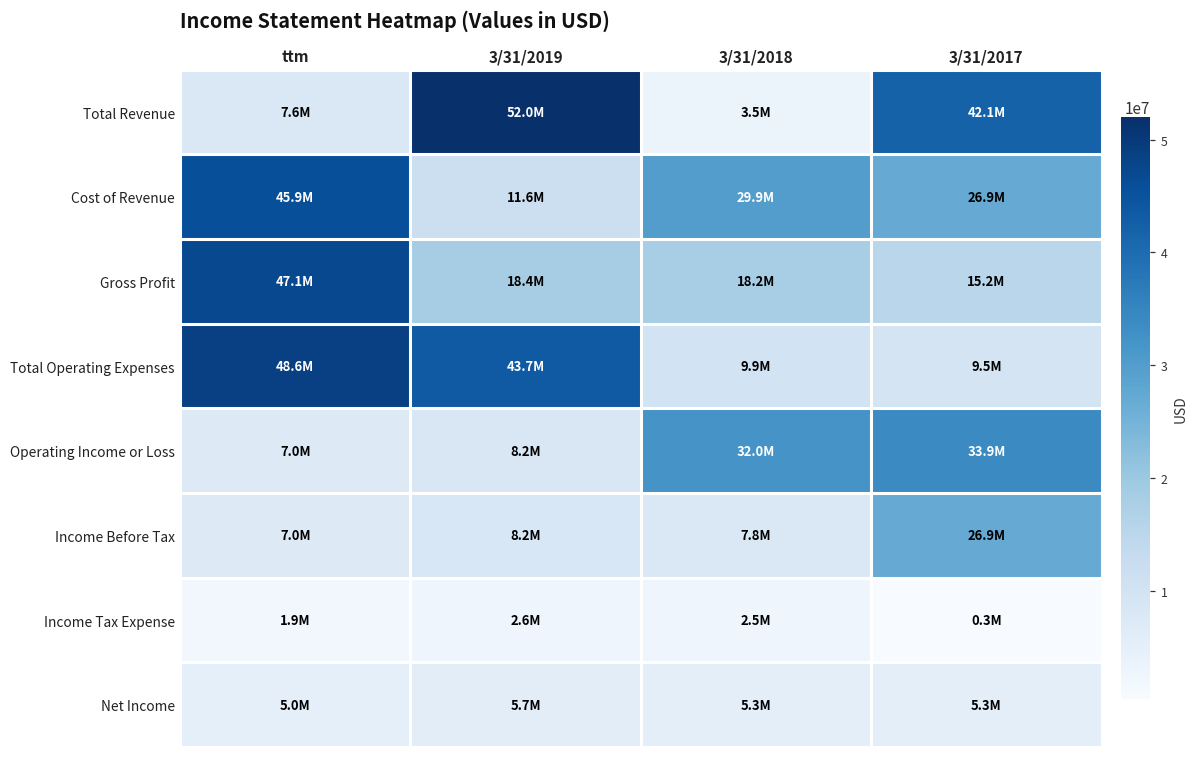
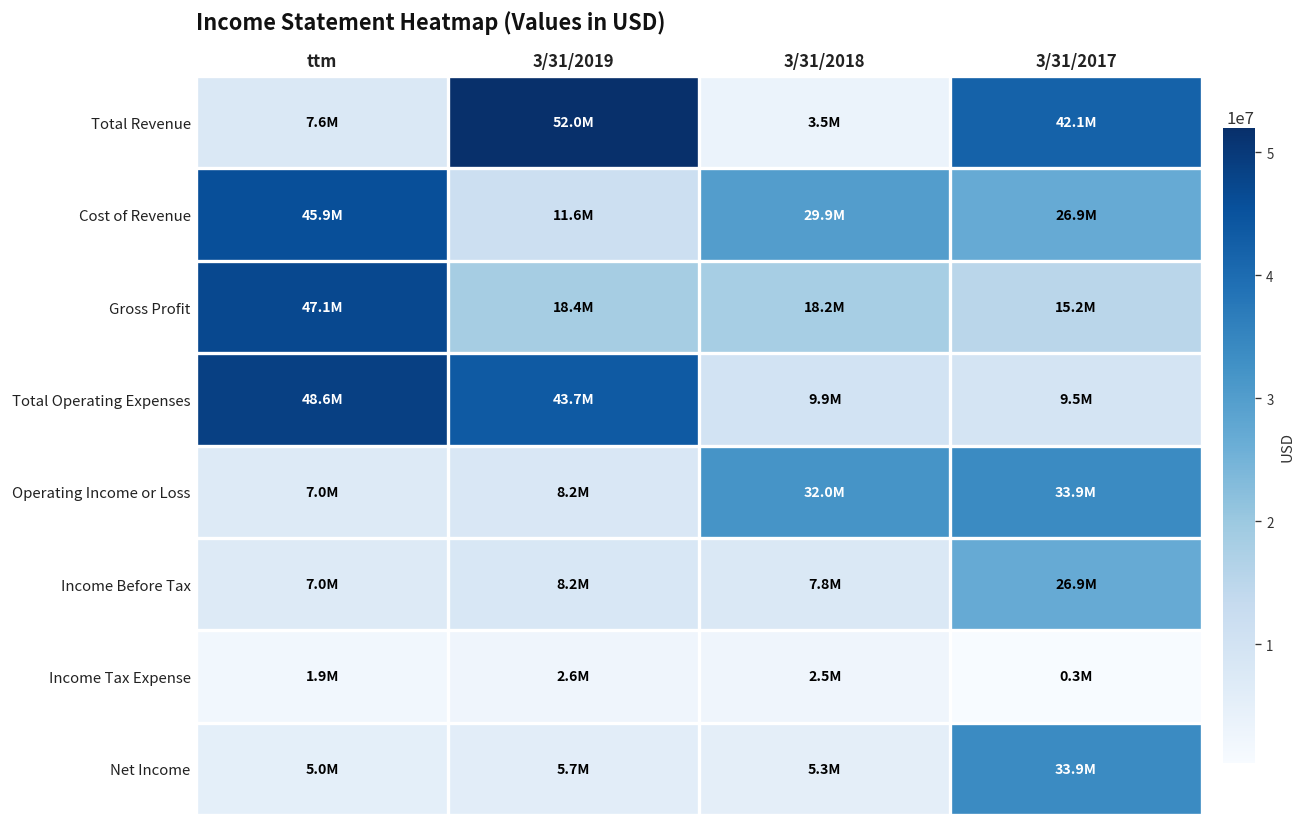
  {
    "Total Revenue": {
      "ttm": "7.6M",
      "3/31/2019": "52.0M",
      "3/31/2018": "3.5M",
      "3/31/2017": "42.1M"
    },
    "Cost of Revenue": {
      "ttm": "45.9M",
      "3/31/2019": "11.6M",
      "3/31/2018": "29.9M",
      "3/31/2017": "26.9M"
    },
    "Gross Profit": {
      "ttm": "47.1M",
      "3/31/2019": "18.4M",
      "3/31/2018": "18.2M",
      "3/31/2017": "15.2M"
    },
    "Total Operating Expenses": {
      "ttm": "48.6M",
      "3/31/2019": "43.7M",
      "3/31/2018": "9.9M",
      "3/31/2017": "9.5M"
    },
    "Operating Income or Loss": {
      "ttm": "7.0M",
      "3/31/2019": "8.2M",
      "3/31/2018": "32.0M",
      "3/31/2017": "33.9M"
    },
    "Income Before Tax": {
      "ttm": "7.0M",
      "3/31/2019": "8.2M",
      "3/31/2018": "7.8M",
      "3/31/2017": "26.9M"
    },
    "Income Tax Expense": {
      "ttm": "1.9M",
      "3/31/2019": "2.6M",
      "3/31/2018": "2.5M",
      "3/31/2017": "0.3M"
    },
    "Net Income": {
      "ttm": "5.0M",
      "3/31/2019": "5.7M",
      "3/31/2018": "5.3M",
-     "3/31/2017": "5.3M"
+     "3/31/2017": "33.9M"
    }
  }
